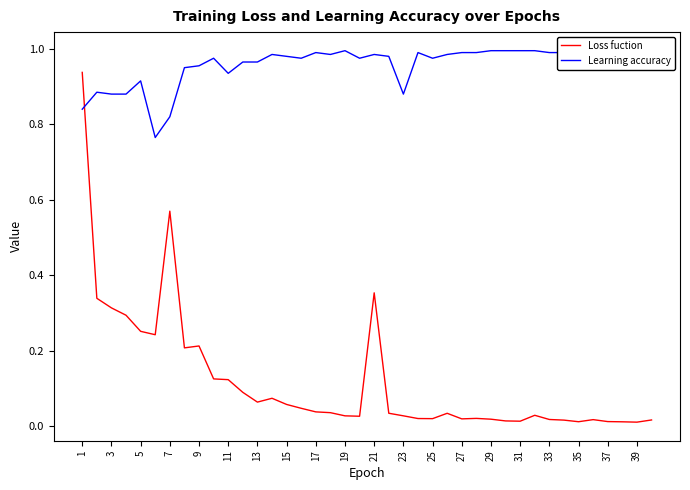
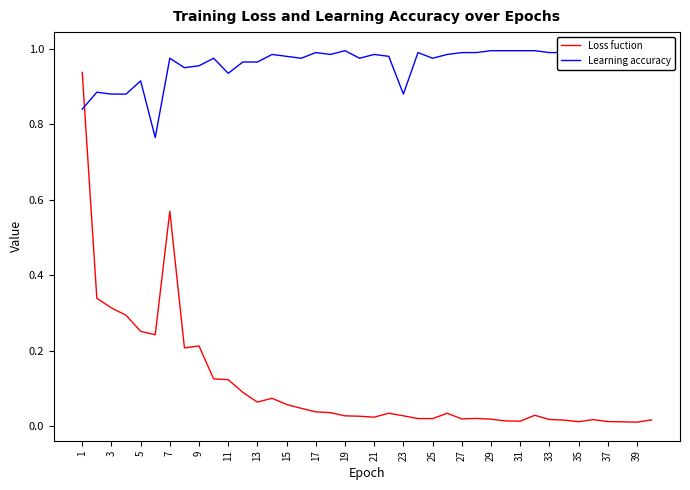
  {
    "Loss fuction": {
      "1": 0.94,
      "3": 0.31,
      "5": 0.25,
      "7": 0.57,
      "9": 0.21,
      "11": 0.12,
      "13": 0.06,
      "15": 0.06,
      "17": 0.04,
      "19": 0.03,
-     "21": 0.35,
+     "21": 0.02,
      "23": 0.03,
      "25": 0.02,
      "27": 0.02,
      "29": 0.02,
      "31": 0.01,
      "33": 0.02,
      "35": 0.01,
      "37": 0.01,
      "39": 0.01
    },
    "Learning accuracy": {
      "1": 0.84,
      "3": 0.88,
      "5": 0.92,
-     "7": 0.82,
+     "7": 0.98,
      "9": 0.96,
      "11": 0.94,
      "13": 0.97,
      "15": 0.98,
      "17": 0.99,
      "19": 1.00,
      "21": 0.99,
      "23": 0.88,
      "25": 0.98,
      "27": 0.99,
      "29": 1.00,
      "31": 1.00,
      "33": 0.99
    }
  }
